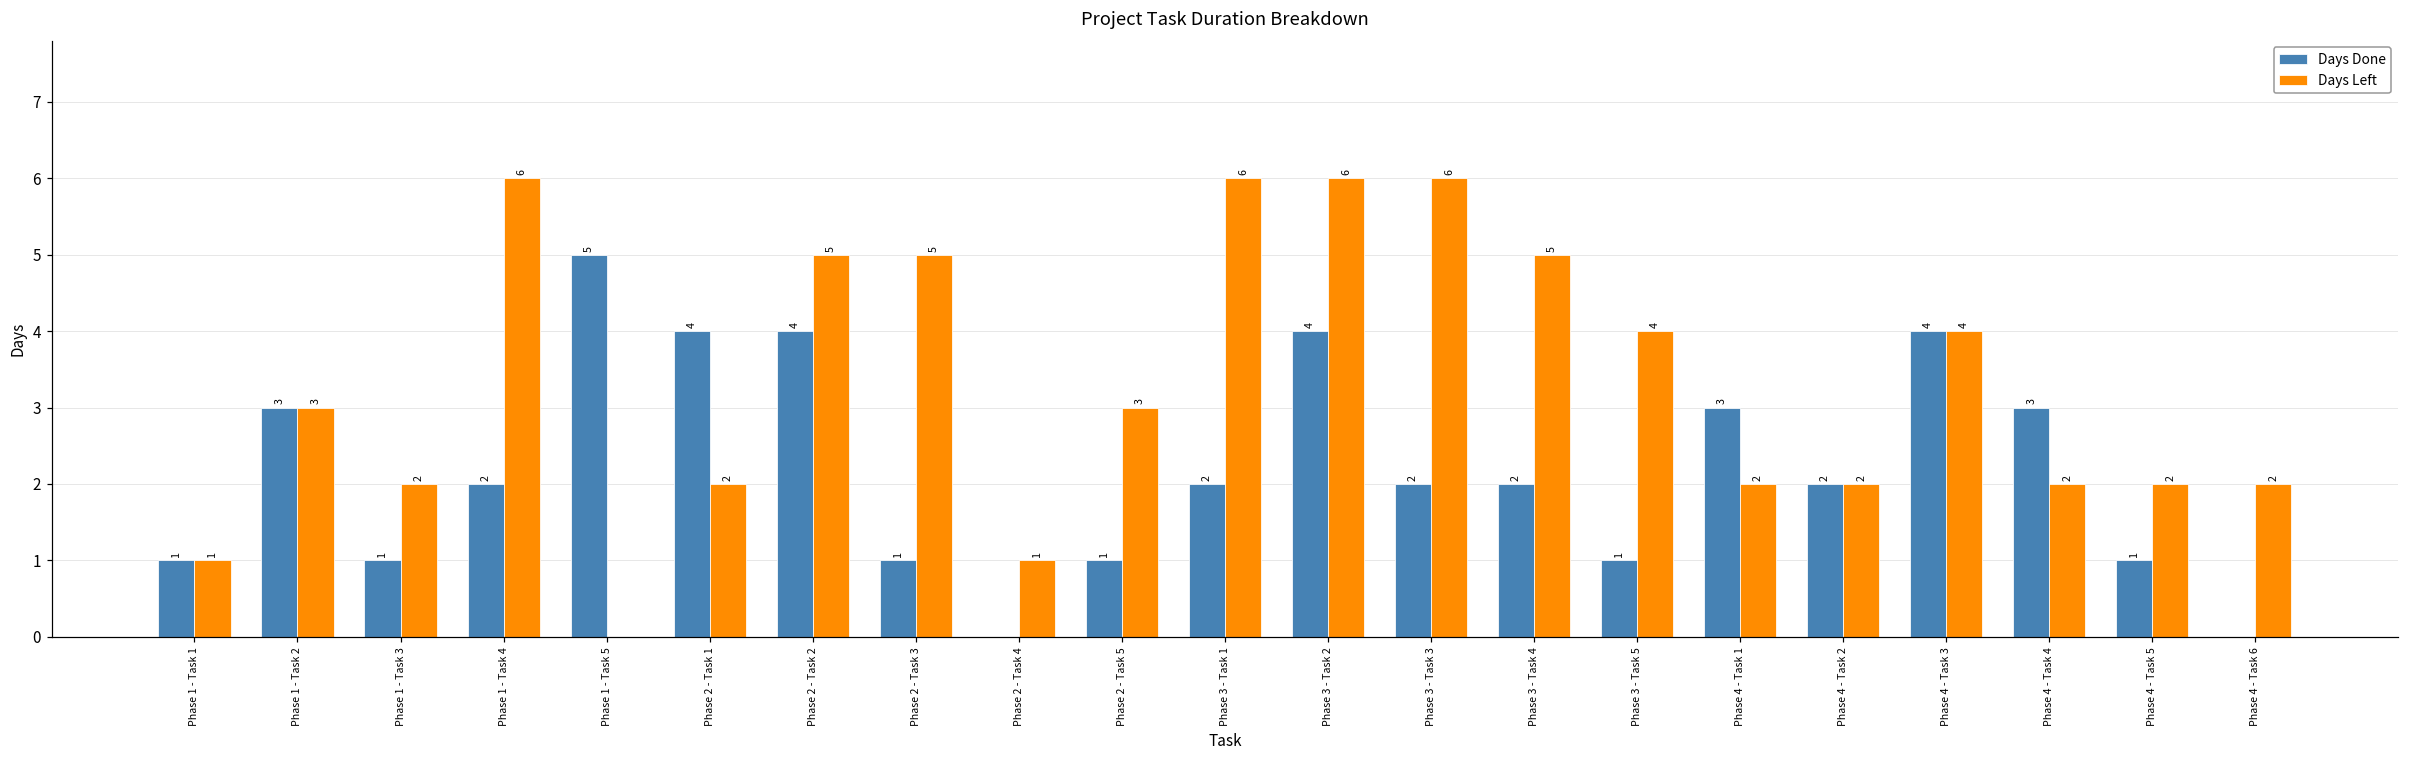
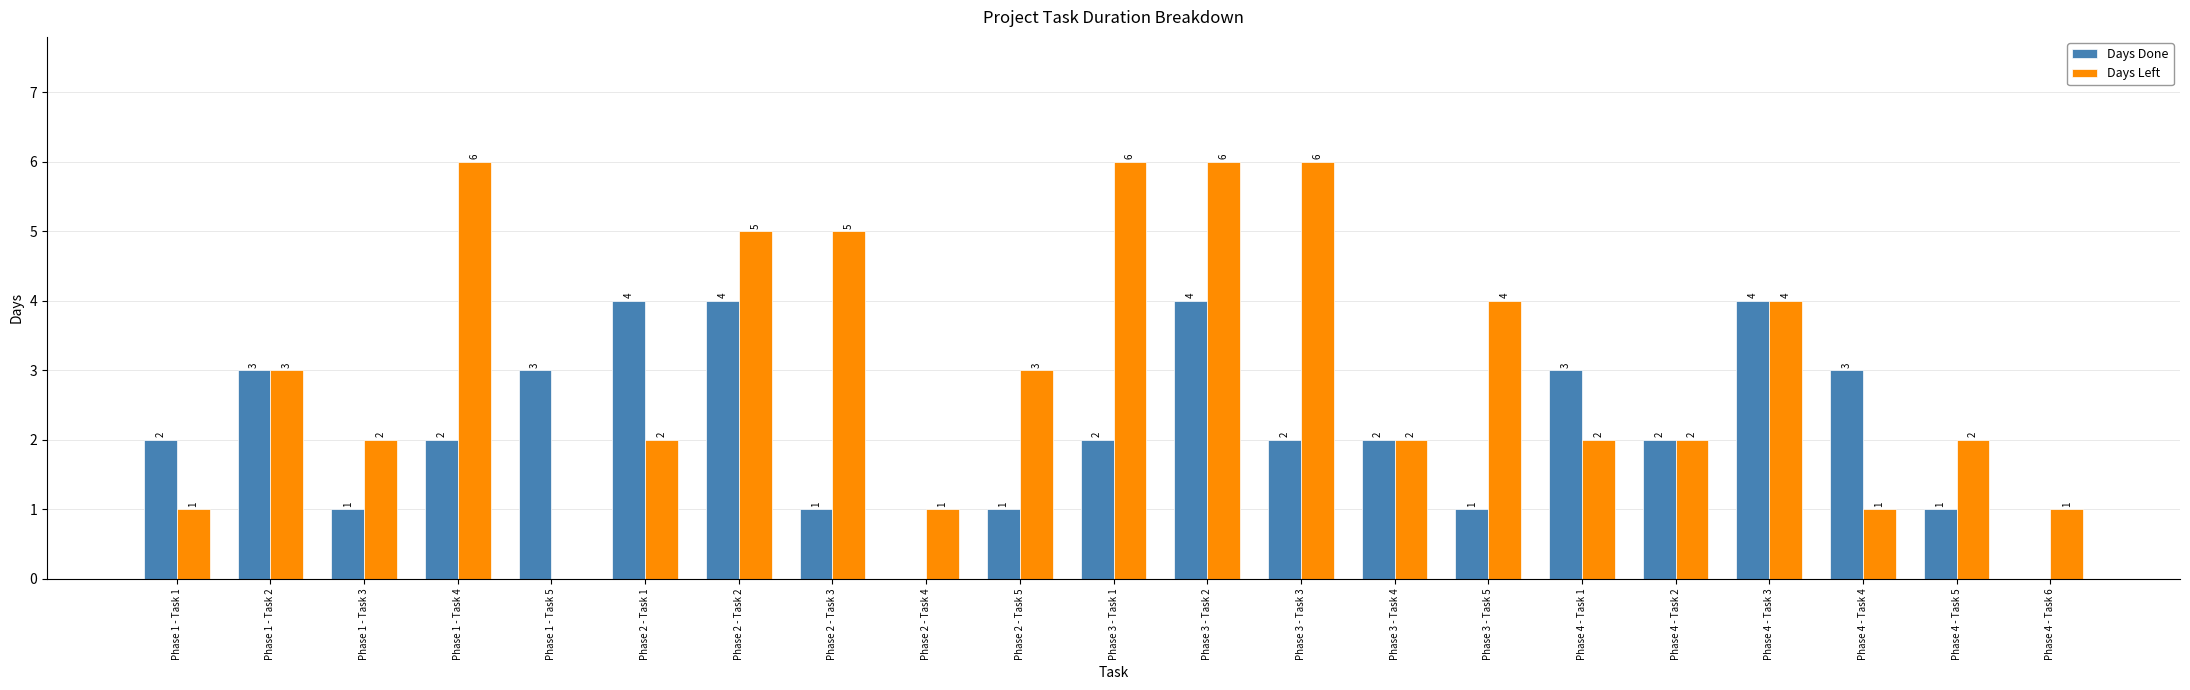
  {
    "Days Done": {
-     "Phase 1 - Task 1": 1,
+     "Phase 1 - Task 1": 2,
      "Phase 1 - Task 2": 3,
      "Phase 1 - Task 3": 1,
      "Phase 1 - Task 4": 2,
-     "Phase 1 - Task 5": 5,
+     "Phase 1 - Task 5": 3,
      "Phase 2 - Task 1": 4,
      "Phase 2 - Task 2": 4,
      "Phase 2 - Task 3": 1,
      "Phase 2 - Task 5": 1,
      "Phase 3 - Task 1": 2,
      "Phase 3 - Task 2": 4,
      "Phase 3 - Task 3": 2,
      "Phase 3 - Task 4": 2,
      "Phase 3 - Task 5": 1,
      "Phase 4 - Task 1": 3,
      "Phase 4 - Task 2": 2,
      "Phase 4 - Task 3": 4,
      "Phase 4 - Task 4": 3,
      "Phase 4 - Task 5": 1
    },
    "Days Left": {
      "Phase 1 - Task 1": 1,
      "Phase 1 - Task 2": 3,
      "Phase 1 - Task 3": 2,
      "Phase 1 - Task 4": 6,
      "Phase 2 - Task 1": 2,
      "Phase 2 - Task 2": 5,
      "Phase 2 - Task 3": 5,
      "Phase 2 - Task 4": 1,
      "Phase 2 - Task 5": 3,
      "Phase 3 - Task 1": 6,
      "Phase 3 - Task 2": 6,
      "Phase 3 - Task 3": 6,
-     "Phase 3 - Task 4": 5,
+     "Phase 3 - Task 4": 2,
      "Phase 3 - Task 5": 4,
      "Phase 4 - Task 1": 2,
      "Phase 4 - Task 2": 2,
      "Phase 4 - Task 3": 4,
-     "Phase 4 - Task 4": 2,
+     "Phase 4 - Task 4": 1,
      "Phase 4 - Task 5": 2,
-     "Phase 4 - Task 6": 2
+     "Phase 4 - Task 6": 1
    }
  }
